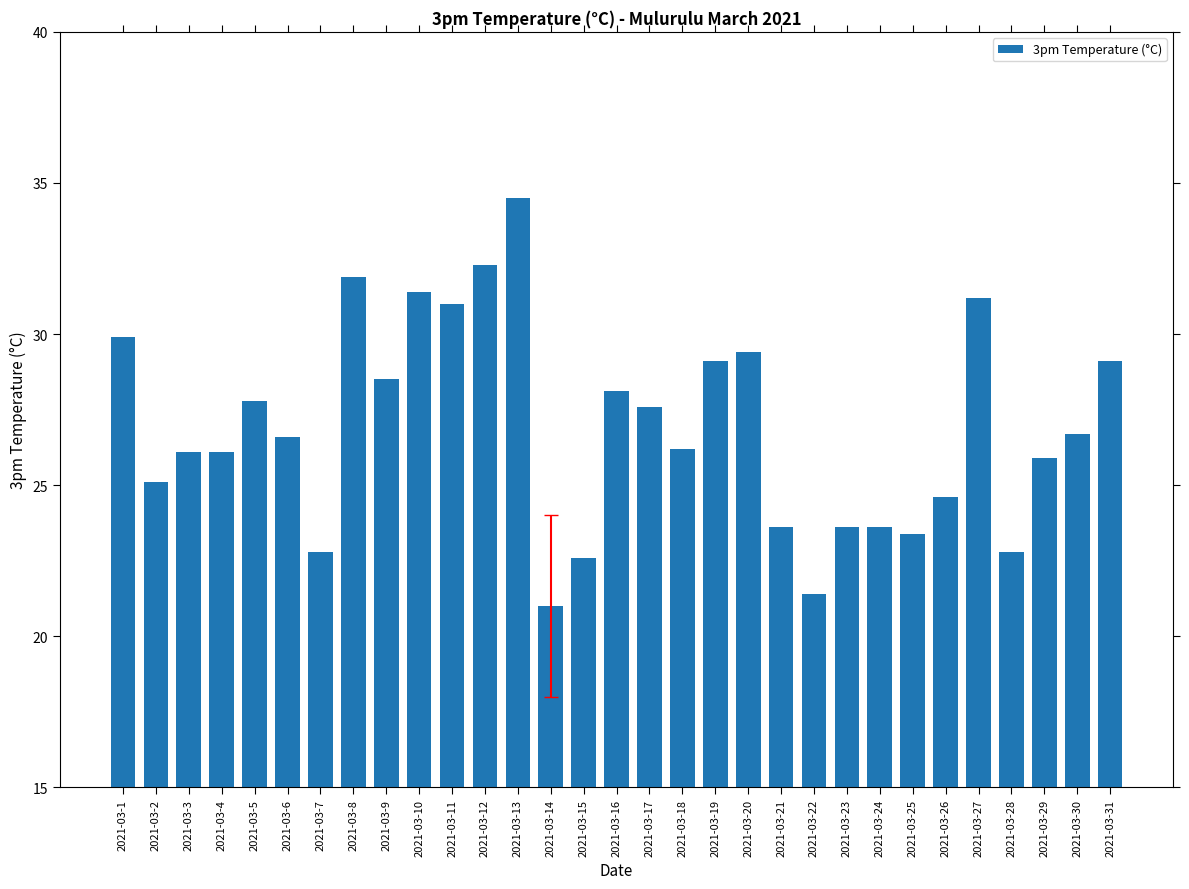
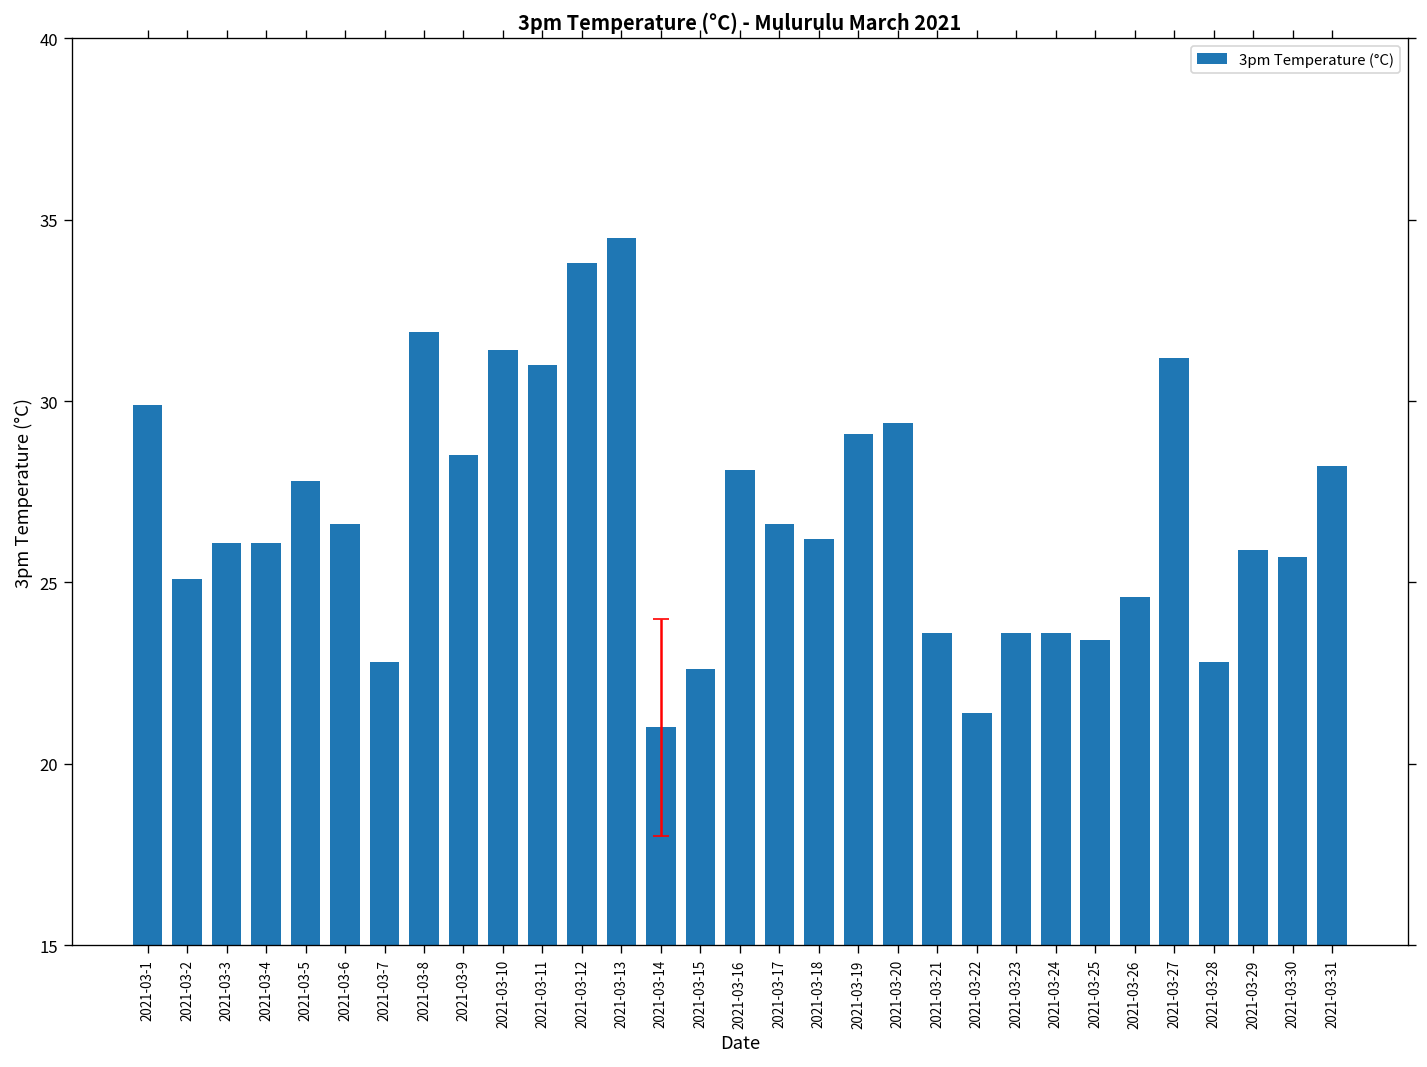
  {
    "3pm Temperature (°C)": {
      "2021-03-1": 29.9,
      "2021-03-2": 25.1,
      "2021-03-3": 26.1,
      "2021-03-4": 26.1,
      "2021-03-5": 27.8,
      "2021-03-6": 26.6,
      "2021-03-7": 22.8,
      "2021-03-8": 31.9,
      "2021-03-9": 28.5,
      "2021-03-10": 31.4,
      "2021-03-11": 31.0,
-     "2021-03-12": 32.3,
+     "2021-03-12": 33.8,
      "2021-03-13": 34.5,
      "2021-03-14": 21.0,
      "2021-03-15": 22.6,
      "2021-03-16": 28.1,
-     "2021-03-17": 27.6,
+     "2021-03-17": 26.6,
      "2021-03-18": 26.2,
      "2021-03-19": 29.1,
      "2021-03-20": 29.4,
      "2021-03-21": 23.6,
      "2021-03-22": 21.4,
      "2021-03-23": 23.6,
      "2021-03-24": 23.6,
      "2021-03-25": 23.4,
      "2021-03-26": 24.6,
      "2021-03-27": 31.2,
      "2021-03-28": 22.8,
      "2021-03-29": 25.9,
-     "2021-03-30": 26.7,
-     "2021-03-31": 29.1
+     "2021-03-30": 25.7,
+     "2021-03-31": 28.2
    }
  }
